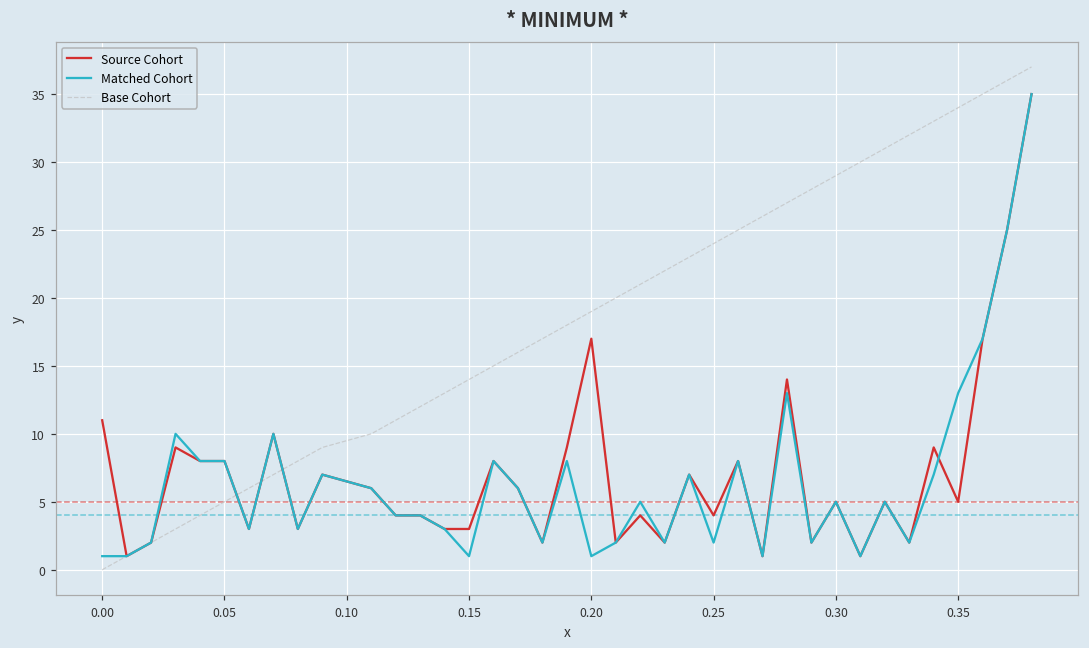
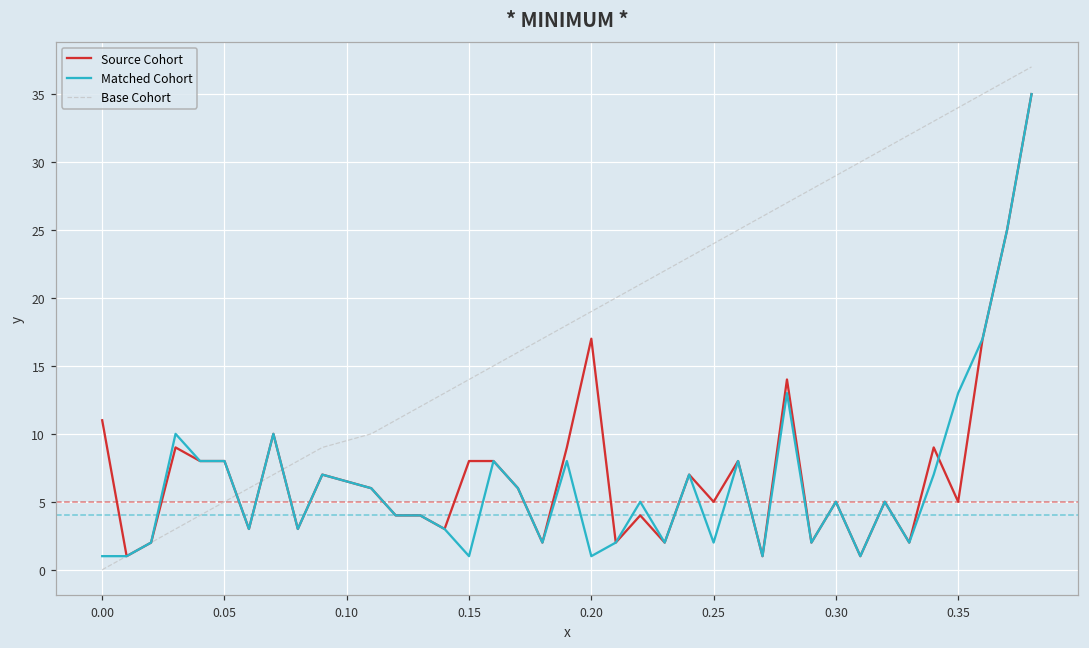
  {
    "Source Cohort": {
      "0.00": 11,
-     "0.15": 3,
+     "0.15": 8,
      "0.20": 17,
-     "0.25": 4,
+     "0.25": 5,
      "0.35": 5
    },
    "Matched Cohort": {
      "0.00": 1,
      "0.15": 1,
      "0.20": 1,
      "0.25": 2,
      "0.35": 13
    },
    "Base Cohort": {
      "0.00": 0,
      "0.05": 5,
      "0.15": 14,
      "0.20": 19,
      "0.25": 24,
      "0.30": 29,
      "0.35": 34
    }
  }
